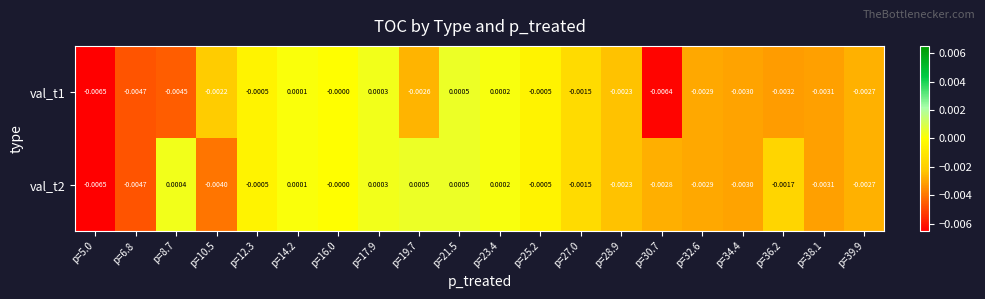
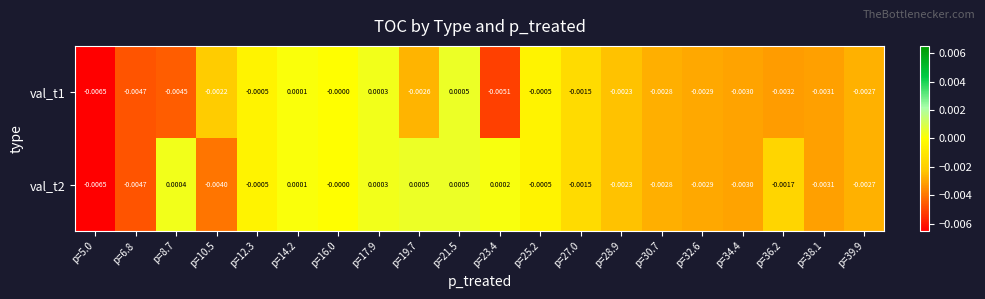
  {
    "val_t1": {
      "p=5.0": -0.0065,
      "p=6.8": -0.0047,
      "p=8.7": -0.0045,
      "p=10.5": -0.0022,
      "p=12.3": -0.0005,
      "p=14.2": 0.0001,
      "p=16.0": -0.0000,
      "p=17.9": 0.0003,
      "p=19.7": -0.0026,
      "p=21.5": 0.0005,
-     "p=23.4": 0.0002,
+     "p=23.4": -0.0051,
      "p=25.2": -0.0005,
      "p=27.0": -0.0015,
      "p=28.9": -0.0023,
-     "p=30.7": -0.0064,
+     "p=30.7": -0.0028,
      "p=32.6": -0.0029,
      "p=34.4": -0.0030,
      "p=36.2": -0.0032,
      "p=38.1": -0.0031,
      "p=39.9": -0.0027
    },
    "val_t2": {
      "p=5.0": -0.0065,
      "p=6.8": -0.0047,
      "p=8.7": 0.0004,
      "p=10.5": -0.0040,
      "p=12.3": -0.0005,
      "p=14.2": 0.0001,
      "p=16.0": -0.0000,
      "p=17.9": 0.0003,
      "p=19.7": 0.0005,
      "p=21.5": 0.0005,
      "p=23.4": 0.0002,
      "p=25.2": -0.0005,
      "p=27.0": -0.0015,
      "p=28.9": -0.0023,
      "p=30.7": -0.0028,
      "p=32.6": -0.0029,
      "p=34.4": -0.0030,
      "p=36.2": -0.0017,
      "p=38.1": -0.0031,
      "p=39.9": -0.0027
    }
  }
